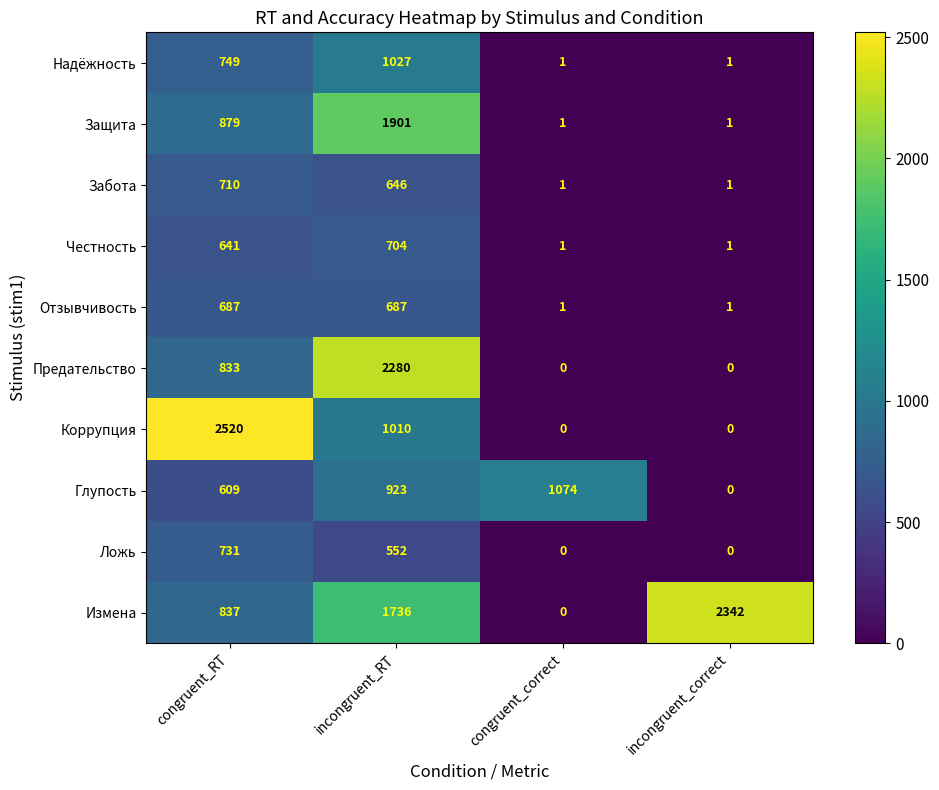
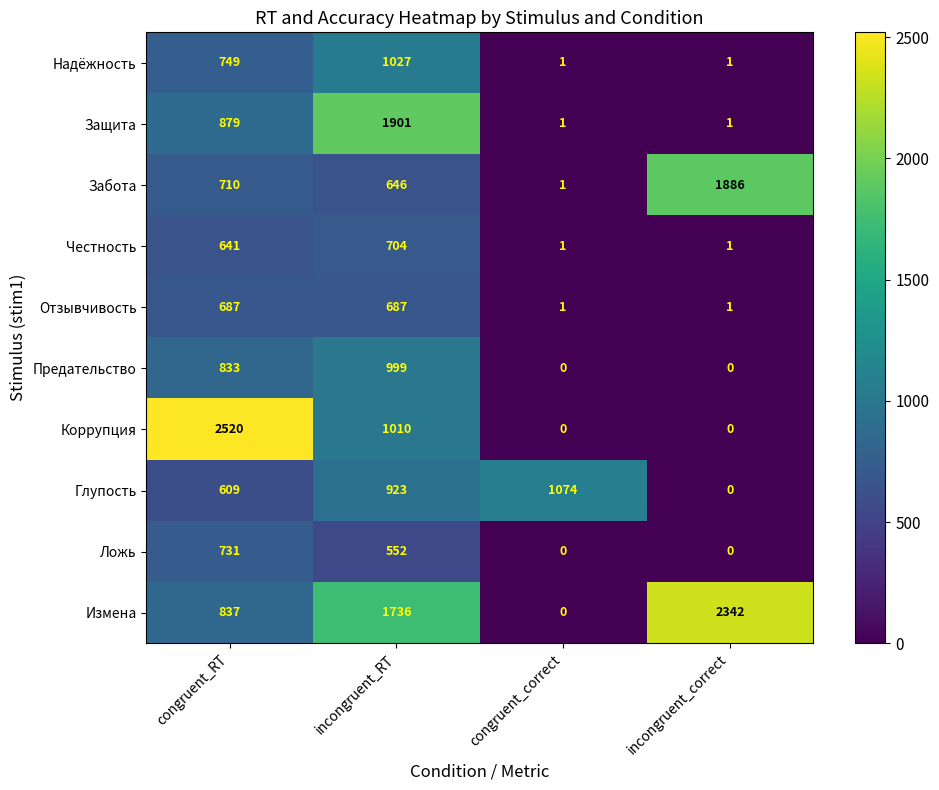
  {
    "Надёжность": {
      "congruent_RT": 749,
      "incongruent_RT": 1027,
      "congruent_correct": 1,
      "incongruent_correct": 1
    },
    "Защита": {
      "congruent_RT": 879,
      "incongruent_RT": 1901,
      "congruent_correct": 1,
      "incongruent_correct": 1
    },
    "Забота": {
      "congruent_RT": 710,
      "incongruent_RT": 646,
      "congruent_correct": 1,
-     "incongruent_correct": 1
+     "incongruent_correct": 1886
    },
    "Честность": {
      "congruent_RT": 641,
      "incongruent_RT": 704,
      "congruent_correct": 1,
      "incongruent_correct": 1
    },
    "Отзывчивость": {
      "congruent_RT": 687,
      "incongruent_RT": 687,
      "congruent_correct": 1,
      "incongruent_correct": 1
    },
    "Предательство": {
      "congruent_RT": 833,
-     "incongruent_RT": 2280,
+     "incongruent_RT": 999,
      "congruent_correct": 0,
      "incongruent_correct": 0
    },
    "Коррупция": {
      "congruent_RT": 2520,
      "incongruent_RT": 1010,
      "congruent_correct": 0,
      "incongruent_correct": 0
    },
    "Глупость": {
      "congruent_RT": 609,
      "incongruent_RT": 923,
      "congruent_correct": 1074,
      "incongruent_correct": 0
    },
    "Ложь": {
      "congruent_RT": 731,
      "incongruent_RT": 552,
      "congruent_correct": 0,
      "incongruent_correct": 0
    },
    "Измена": {
      "congruent_RT": 837,
      "incongruent_RT": 1736,
      "congruent_correct": 0,
      "incongruent_correct": 2342
    }
  }
